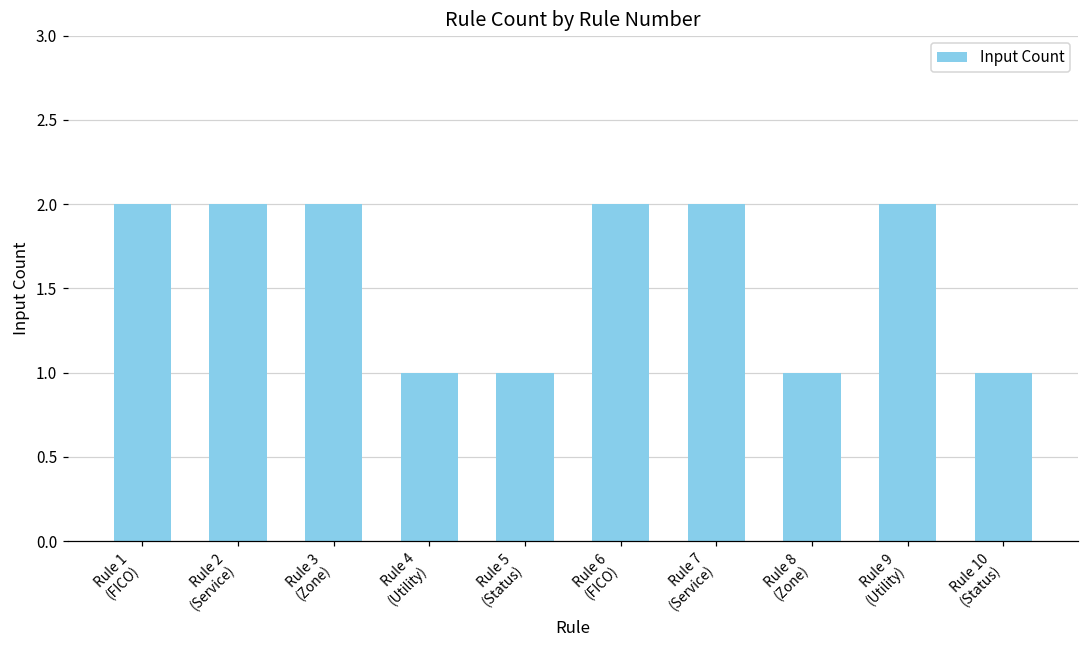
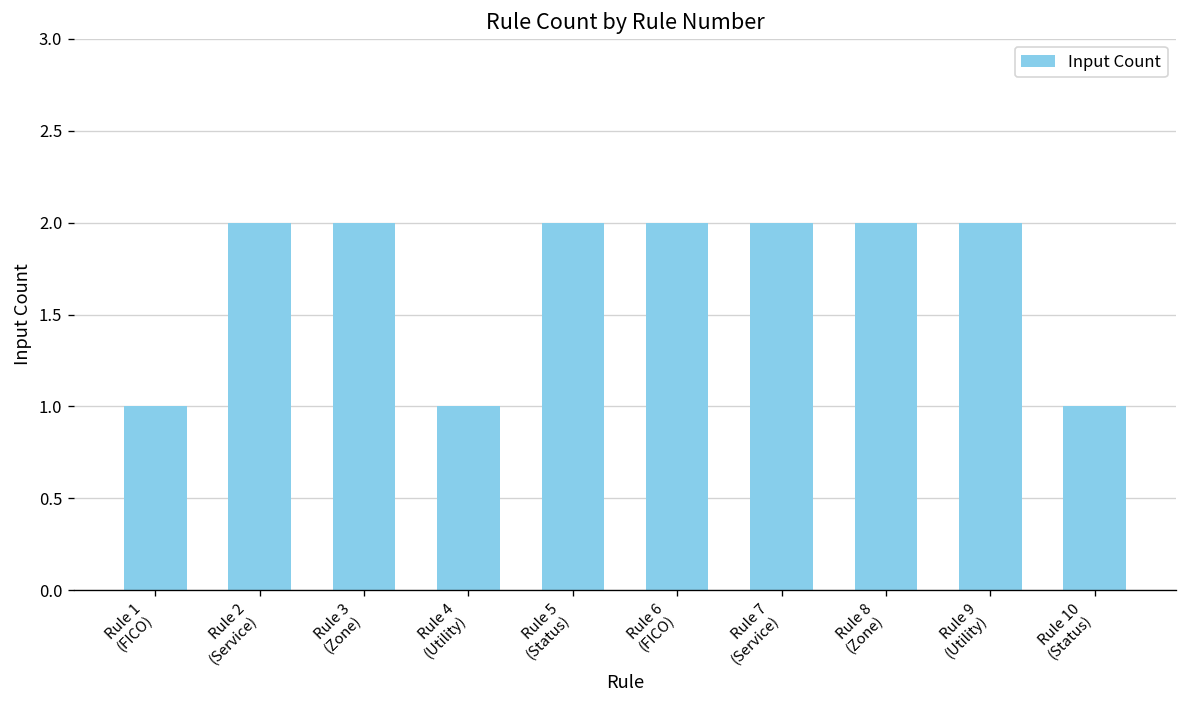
  {
-   "Rule 1 (FICO)": 2,
+   "Rule 1 (FICO)": 1,
    "Rule 2 (Service)": 2,
    "Rule 3 (Zone)": 2,
    "Rule 4 (Utility)": 1,
-   "Rule 5 (Status)": 1,
+   "Rule 5 (Status)": 2,
    "Rule 6 (FICO)": 2,
    "Rule 7 (Service)": 2,
-   "Rule 8 (Zone)": 1,
+   "Rule 8 (Zone)": 2,
    "Rule 9 (Utility)": 2,
    "Rule 10 (Status)": 1
  }
